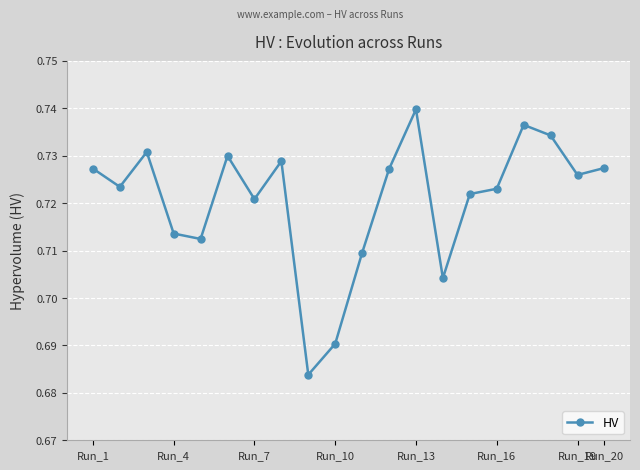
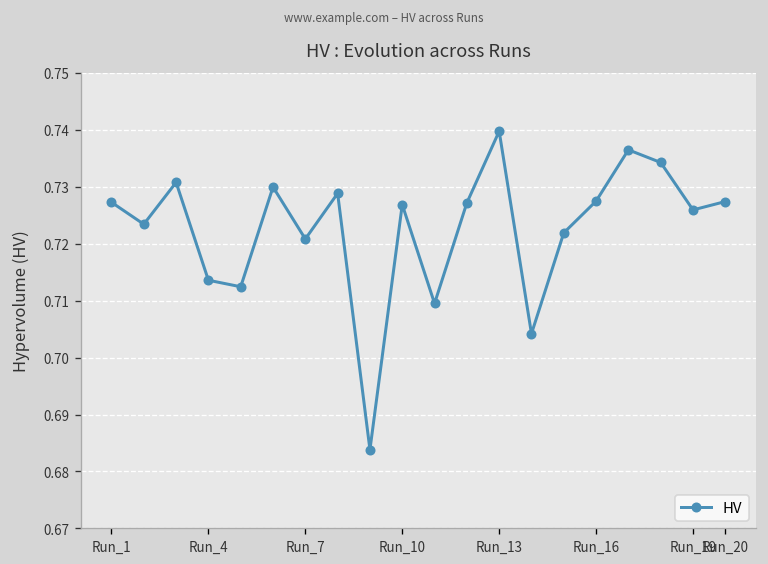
  {
    "Run_1": 0.727,
    "Run_4": 0.714,
    "Run_7": 0.721,
-   "Run_10": 0.690,
+   "Run_10": 0.727,
    "Run_13": 0.740,
-   "Run_16": 0.723
+   "Run_16": 0.727
  }
